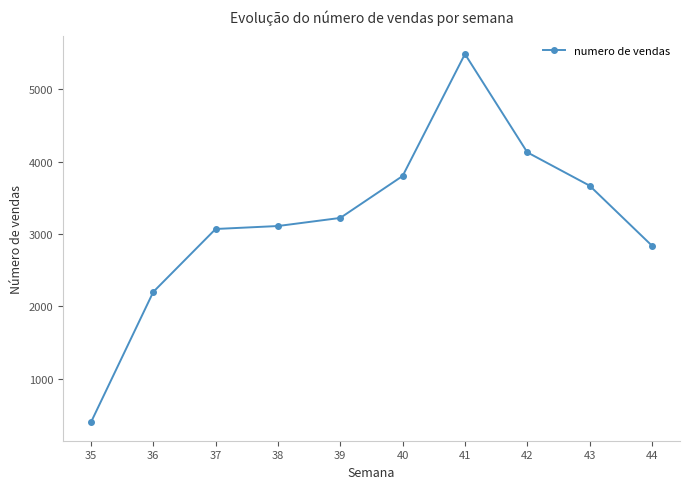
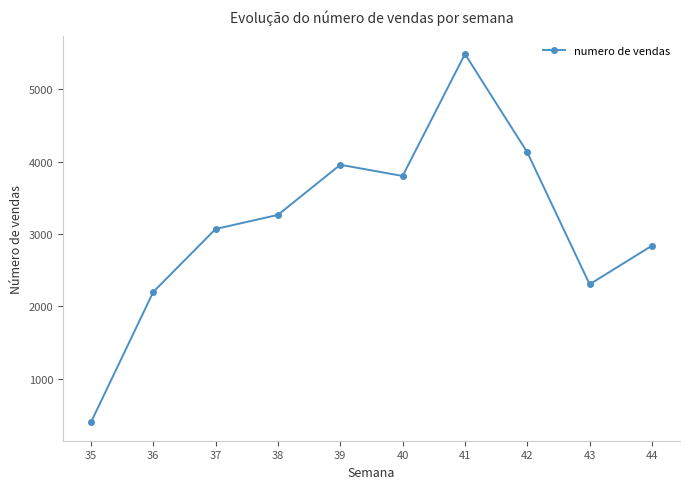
  {
    "35": 400,
    "36": 2200,
    "37": 3100,
-   "38": 3100,
-   "39": 3200,
+   "38": 3300,
+   "39": 4000,
    "40": 3800,
    "41": 5500,
    "42": 4100,
-   "43": 3700,
+   "43": 2300,
    "44": 2800
  }
